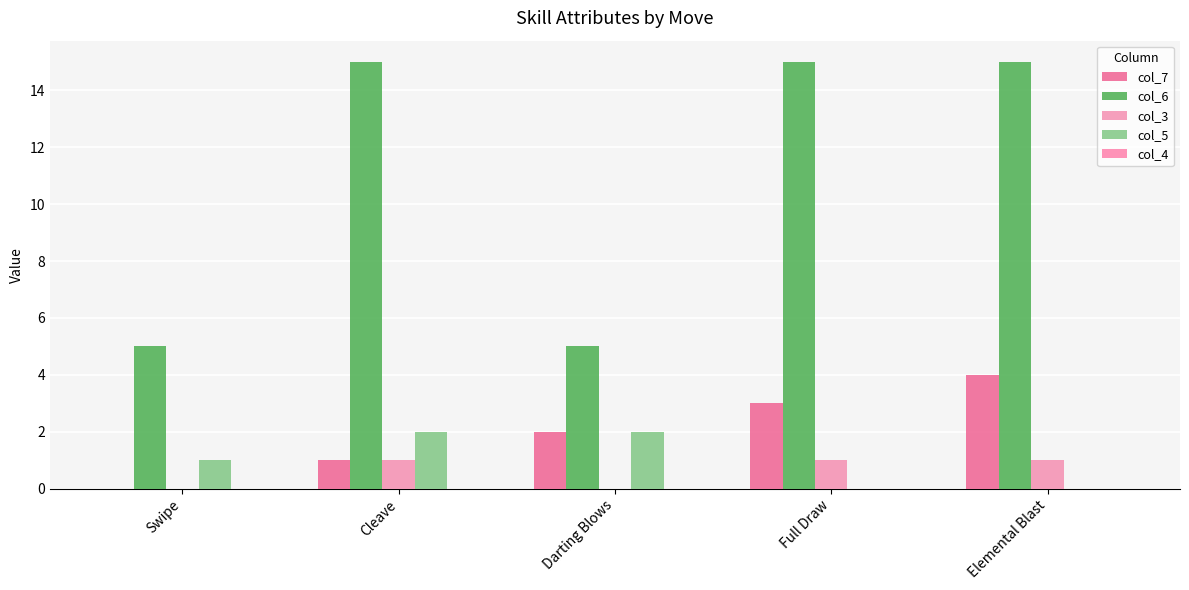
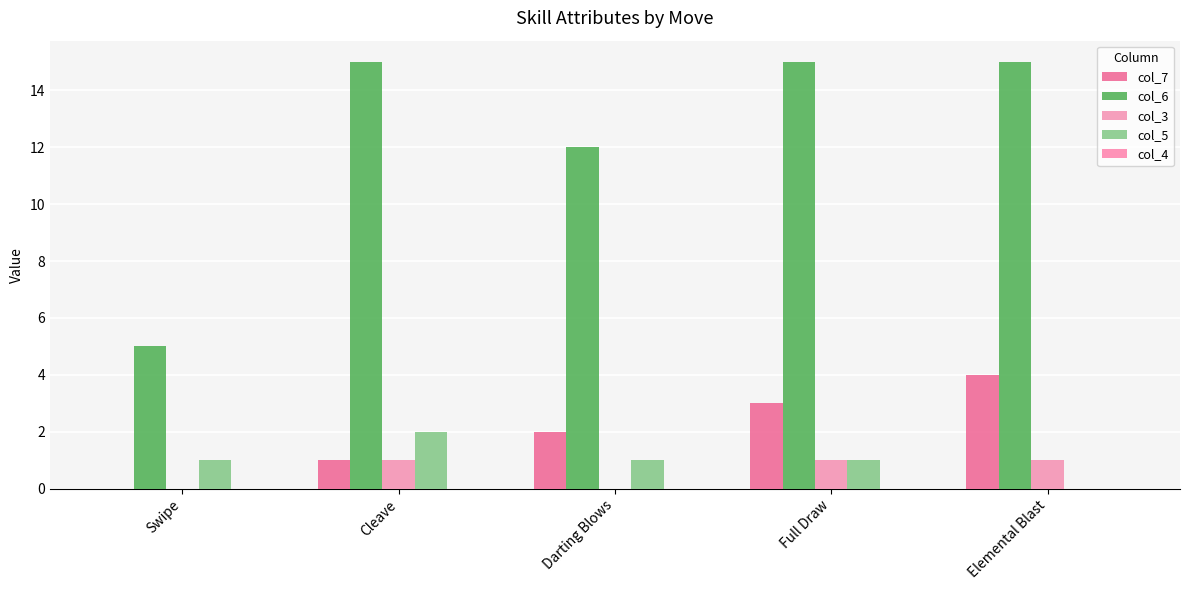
  {
    "col_6": {
      "Swipe": 5,
      "Cleave": 15,
-     "Darting Blows": 5,
+     "Darting Blows": 12,
      "Full Draw": 15,
      "Elemental Blast": 15
    },
    "col_5": {
      "Swipe": 1,
      "Cleave": 2,
-     "Darting Blows": 2,
-     "Full Draw": 0,
+     "Darting Blows": 1,
+     "Full Draw": 1,
      "Elemental Blast": 0
    }
  }
